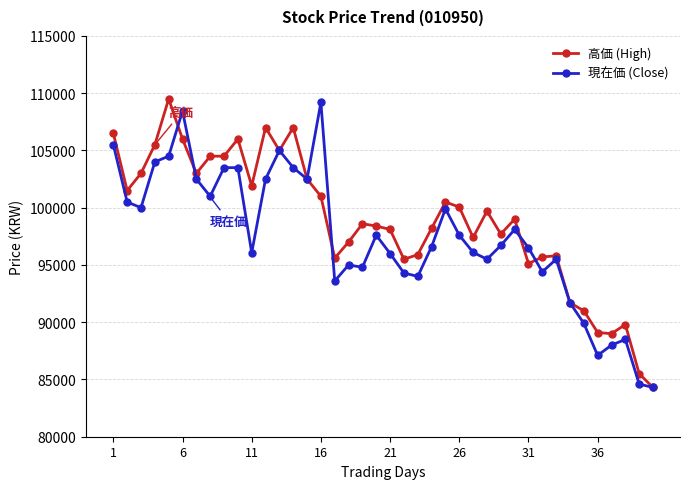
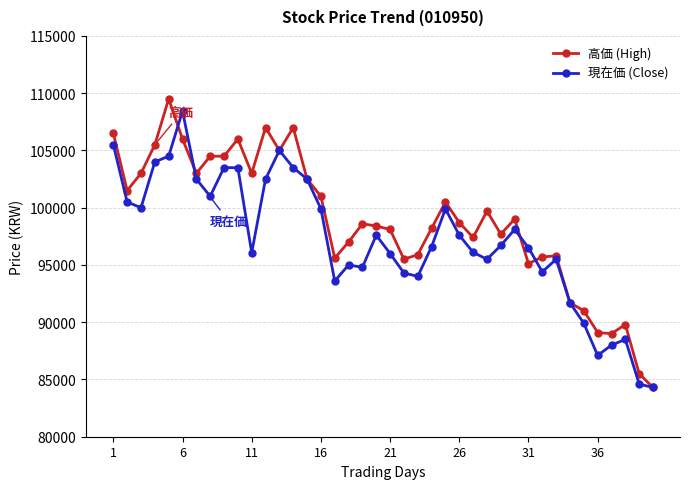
  {
    "高価 (High)": {
      "1": 106500,
      "6": 106000,
-     "11": 101900,
+     "11": 103000,
      "16": 101000,
      "21": 98100,
-     "26": 100100,
+     "26": 98700,
      "31": 95100,
      "36": 89100
    },
    "現在価 (Close)": {
      "1": 105500,
      "6": 108400,
      "11": 96100,
-     "16": 109200,
+     "16": 99900,
      "21": 96000,
      "26": 97600,
      "31": 96500,
      "36": 87100
    }
  }
